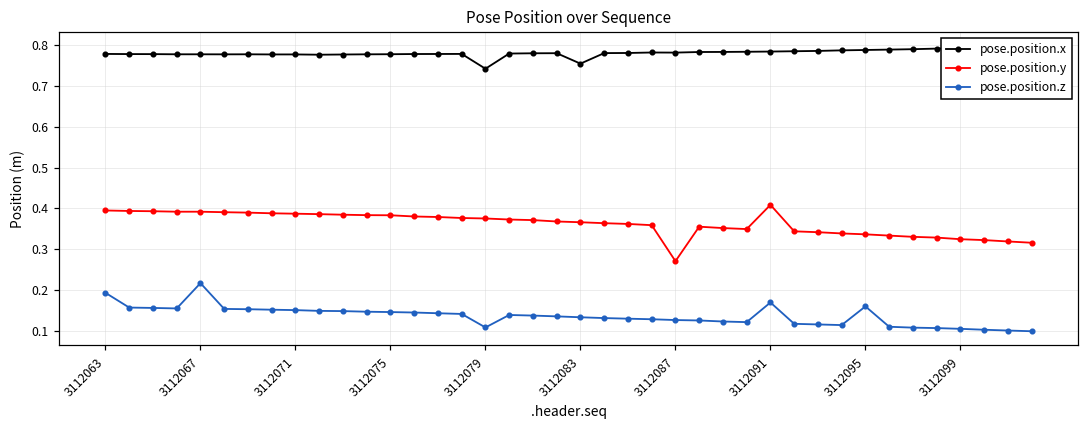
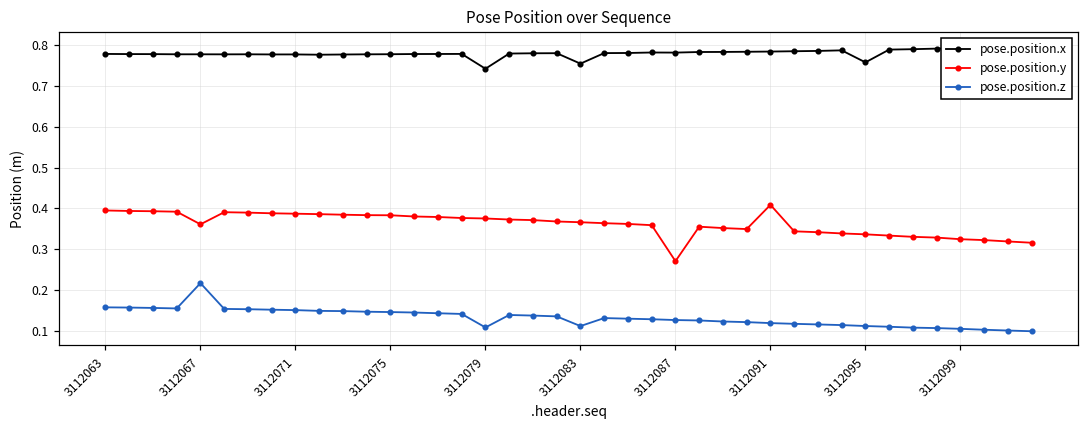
  {
    "pose.position.x": {
      "3112063": 0.78,
      "3112067": 0.78,
      "3112071": 0.78,
      "3112075": 0.78,
      "3112079": 0.74,
      "3112083": 0.76,
      "3112087": 0.78,
      "3112091": 0.79,
-     "3112095": 0.79
+     "3112095": 0.76
    },
    "pose.position.y": {
      "3112063": 0.40,
-     "3112067": 0.39,
+     "3112067": 0.36,
      "3112071": 0.39,
      "3112075": 0.38,
      "3112079": 0.38,
      "3112083": 0.37,
      "3112087": 0.27,
      "3112091": 0.41,
      "3112095": 0.34,
      "3112099": 0.32
    },
    "pose.position.z": {
-     "3112063": 0.19,
+     "3112063": 0.16,
      "3112067": 0.22,
      "3112071": 0.15,
      "3112075": 0.15,
      "3112079": 0.11,
-     "3112083": 0.13,
+     "3112083": 0.11,
      "3112087": 0.13,
-     "3112091": 0.17,
-     "3112095": 0.16,
+     "3112091": 0.12,
+     "3112095": 0.11,
      "3112099": 0.10
    }
  }
